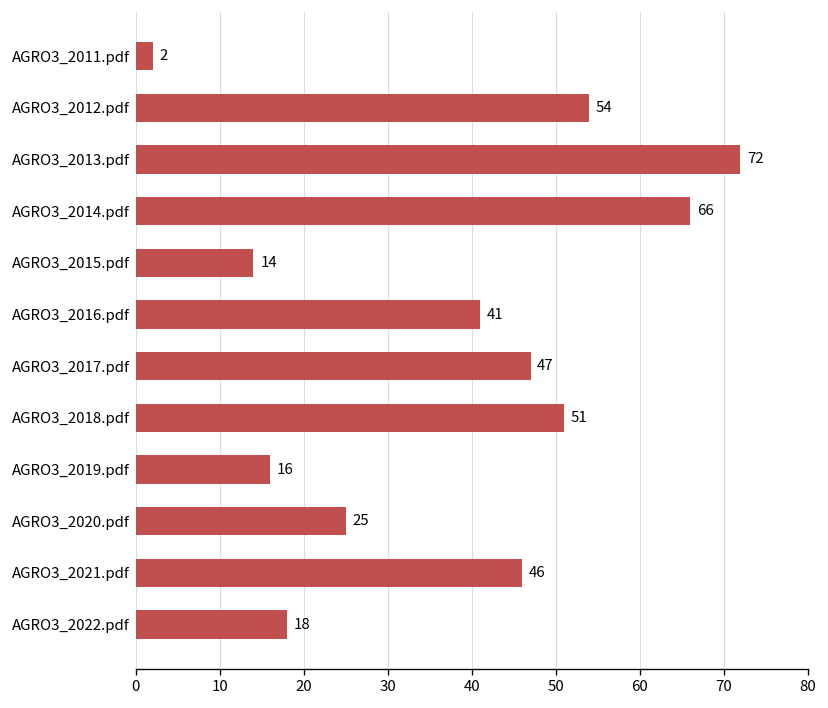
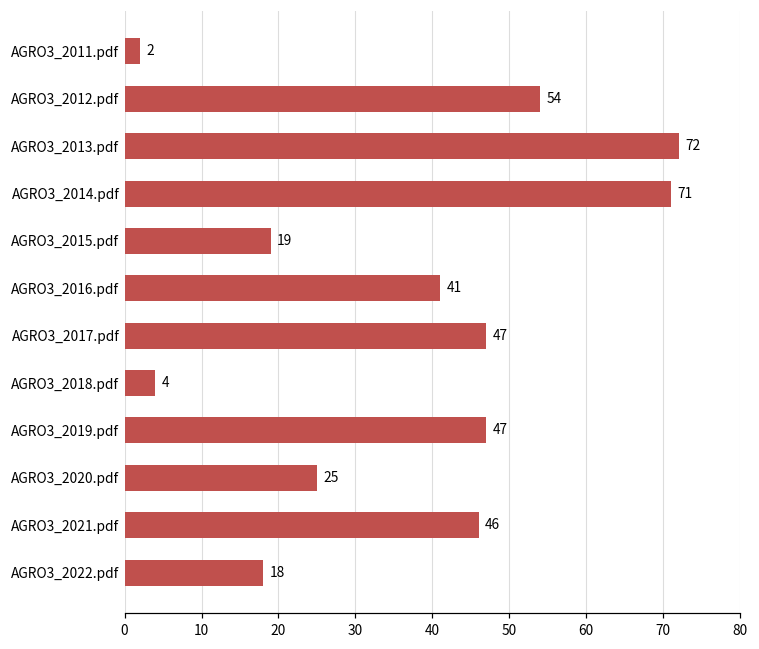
  {
    "AGRO3_2011.pdf": 2,
    "AGRO3_2012.pdf": 54,
    "AGRO3_2013.pdf": 72,
-   "AGRO3_2014.pdf": 66,
-   "AGRO3_2015.pdf": 14,
+   "AGRO3_2014.pdf": 71,
+   "AGRO3_2015.pdf": 19,
    "AGRO3_2016.pdf": 41,
    "AGRO3_2017.pdf": 47,
-   "AGRO3_2018.pdf": 51,
-   "AGRO3_2019.pdf": 16,
+   "AGRO3_2018.pdf": 4,
+   "AGRO3_2019.pdf": 47,
    "AGRO3_2020.pdf": 25,
    "AGRO3_2021.pdf": 46,
    "AGRO3_2022.pdf": 18
  }
